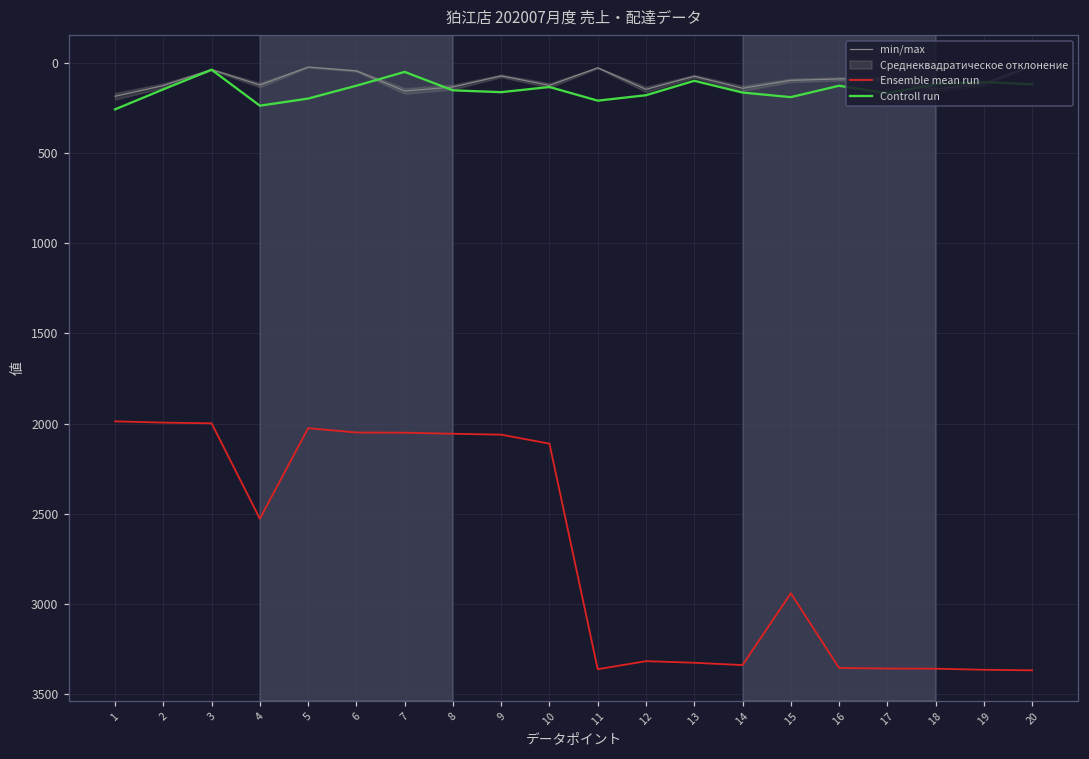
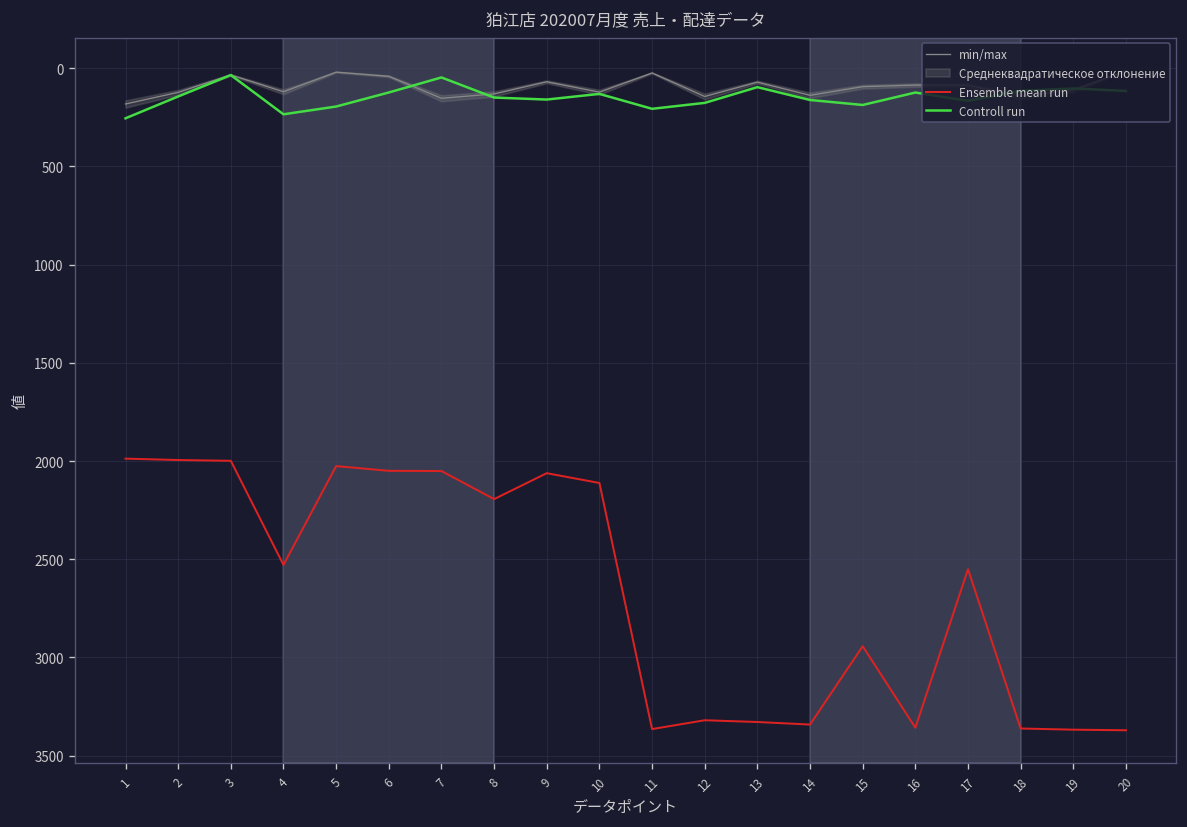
  {
    "Ensemble mean run": {
      "1": 1990,
      "2": 2000,
      "3": 2000,
      "4": 2530,
      "5": 2030,
      "6": 2050,
      "7": 2050,
-     "8": 2060,
+     "8": 2190,
      "9": 2060,
      "10": 2110,
      "11": 3370,
      "12": 3320,
      "13": 3330,
      "14": 3340,
      "15": 2940,
      "16": 3360,
-     "17": 3360,
+     "17": 2550,
      "18": 3360,
      "19": 3370,
      "20": 3370
    },
    "Controll run": {
      "1": 260,
      "4": 230,
      "5": 200,
      "6": 120,
      "7": 50,
      "9": 160,
      "11": 210,
      "12": 180,
      "13": 100,
      "15": 190,
      "16": 120
    }
  }
